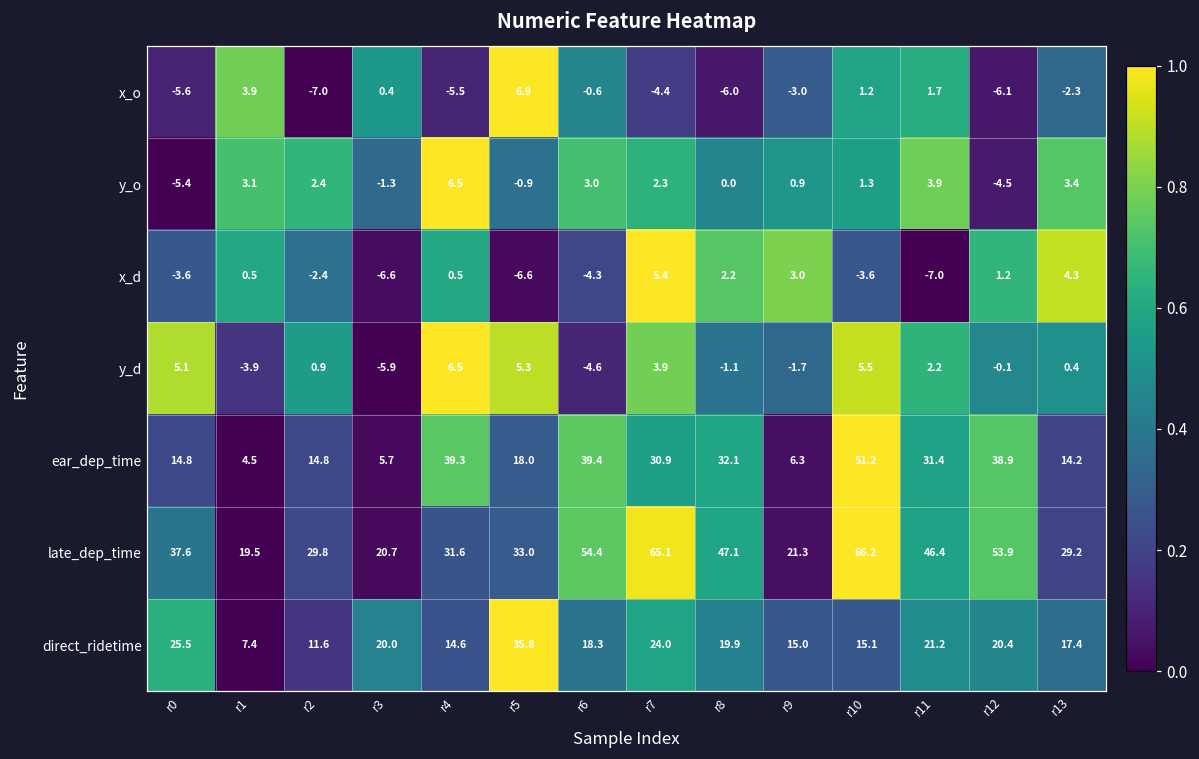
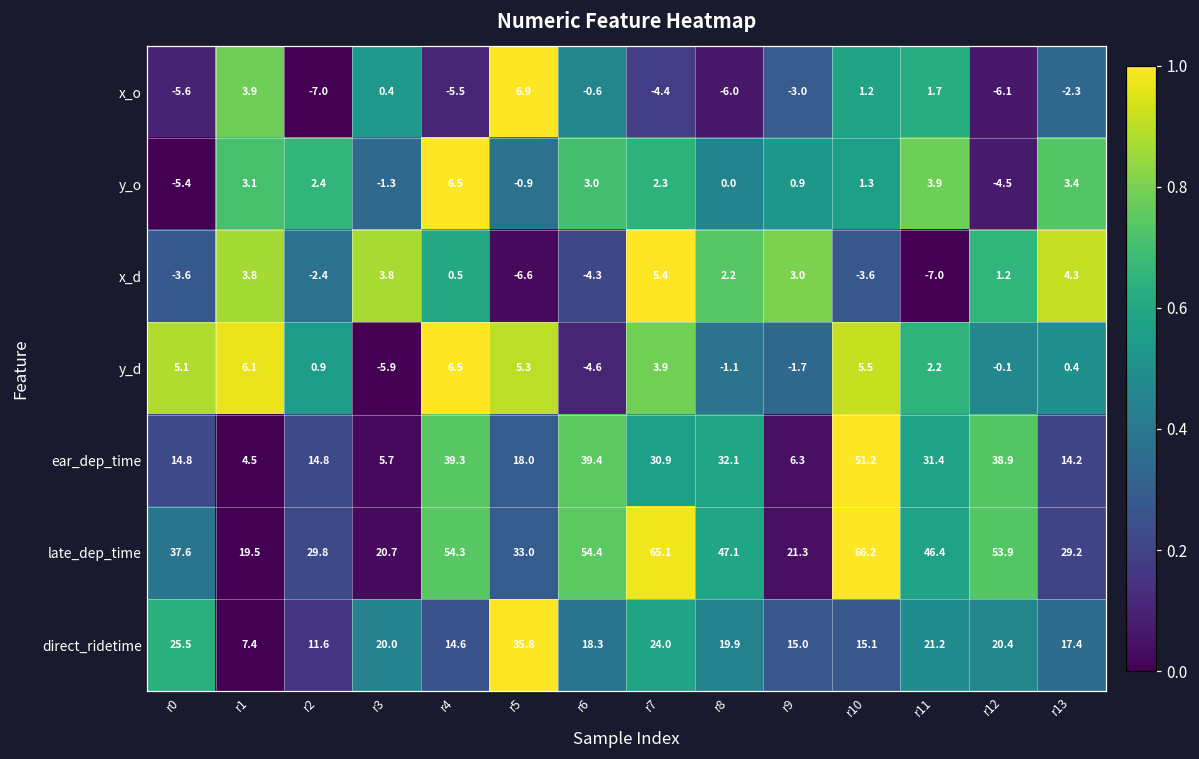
  {
    "x_o": {
      "r0": -5.6,
      "r1": 3.9,
      "r2": -7.0,
      "r3": 0.4,
      "r4": -5.5,
      "r5": 6.9,
      "r6": -0.6,
      "r7": -4.4,
      "r8": -6.0,
      "r9": -3.0,
      "r10": 1.2,
      "r11": 1.7,
      "r12": -6.1,
      "r13": -2.3
    },
    "y_o": {
      "r0": -5.4,
      "r1": 3.1,
      "r2": 2.4,
      "r3": -1.3,
      "r4": 6.5,
      "r5": -0.9,
      "r6": 3.0,
      "r7": 2.3,
      "r8": 0.0,
      "r9": 0.9,
      "r10": 1.3,
      "r11": 3.9,
      "r12": -4.5,
      "r13": 3.4
    },
    "x_d": {
      "r0": -3.6,
-     "r1": 0.5,
+     "r1": 3.8,
      "r2": -2.4,
-     "r3": -6.6,
+     "r3": 3.8,
      "r4": 0.5,
      "r5": -6.6,
      "r6": -4.3,
      "r7": 5.4,
      "r8": 2.2,
      "r9": 3.0,
      "r10": -3.6,
      "r11": -7.0,
      "r12": 1.2,
      "r13": 4.3
    },
    "y_d": {
      "r0": 5.1,
-     "r1": -3.9,
+     "r1": 6.1,
      "r2": 0.9,
      "r3": -5.9,
      "r4": 6.5,
      "r5": 5.3,
      "r6": -4.6,
      "r7": 3.9,
      "r8": -1.1,
      "r9": -1.7,
      "r10": 5.5,
      "r11": 2.2,
      "r12": -0.1,
      "r13": 0.4
    },
    "ear_dep_time": {
      "r0": 14.8,
      "r1": 4.5,
      "r2": 14.8,
      "r3": 5.7,
      "r4": 39.3,
      "r5": 18.0,
      "r6": 39.4,
      "r7": 30.9,
      "r8": 32.1,
      "r9": 6.3,
      "r10": 51.2,
      "r11": 31.4,
      "r12": 38.9,
      "r13": 14.2
    },
    "late_dep_time": {
      "r0": 37.6,
      "r1": 19.5,
      "r2": 29.8,
      "r3": 20.7,
-     "r4": 31.6,
+     "r4": 54.3,
      "r5": 33.0,
      "r6": 54.4,
      "r7": 65.1,
      "r8": 47.1,
      "r9": 21.3,
      "r10": 66.2,
      "r11": 46.4,
      "r12": 53.9,
      "r13": 29.2
    },
    "direct_ridetime": {
      "r0": 25.5,
      "r1": 7.4,
      "r2": 11.6,
      "r3": 20.0,
      "r4": 14.6,
      "r5": 35.8,
      "r6": 18.3,
      "r7": 24.0,
      "r8": 19.9,
      "r9": 15.0,
      "r10": 15.1,
      "r11": 21.2,
      "r12": 20.4,
      "r13": 17.4
    }
  }
